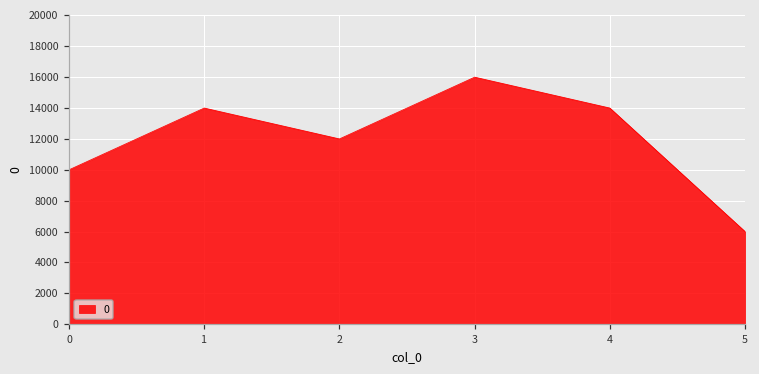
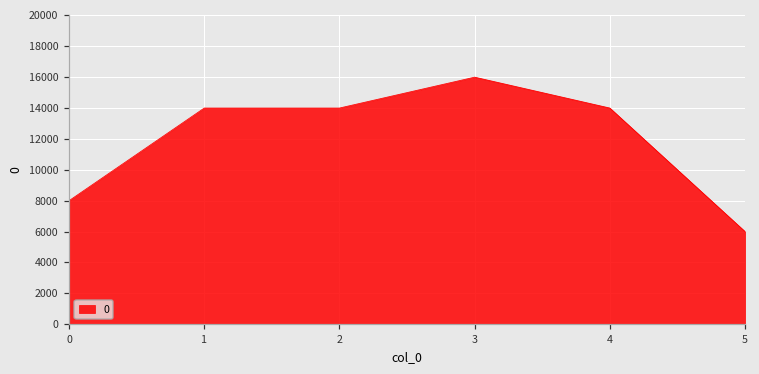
  {
-   "0": 10000,
+   "0": 8000,
    "1": 14000,
-   "2": 12000,
+   "2": 14000,
    "3": 16000,
    "4": 14000,
    "5": 6000
  }
